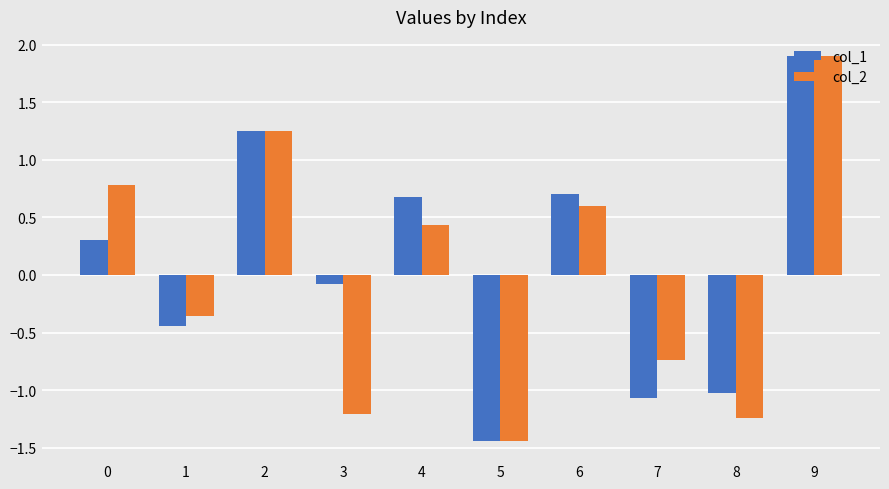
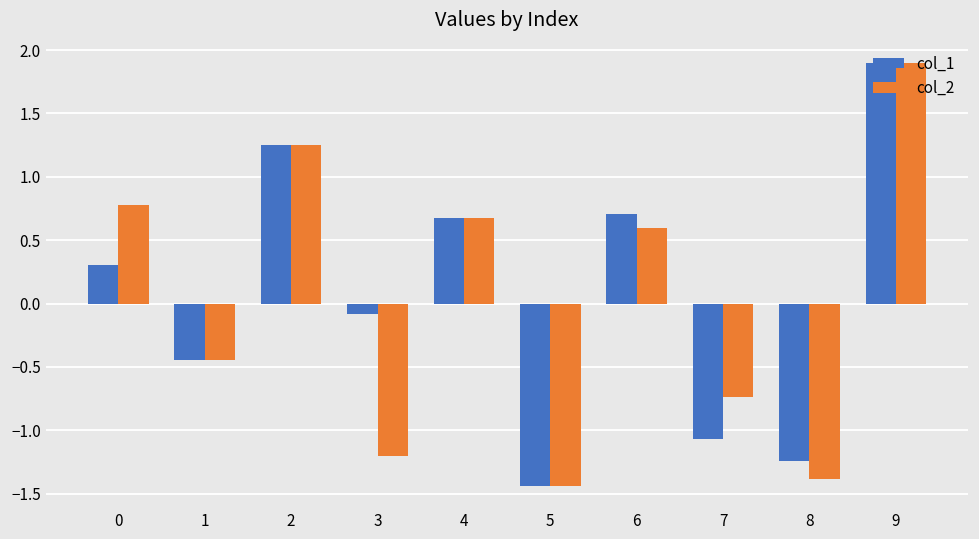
  {
    "col_1": {
      "0": 0.31,
      "1": -0.45,
      "2": 1.25,
      "3": -0.08,
      "4": 0.67,
      "5": -1.44,
      "6": 0.71,
      "7": -1.07,
-     "8": -1.03
+     "8": -1.25
    },
    "col_2": {
      "0": 0.78,
-     "1": -0.36,
+     "1": -0.45,
      "2": 1.25,
      "3": -1.20,
-     "4": 0.43,
+     "4": 0.67,
      "5": -1.44,
      "6": 0.60,
      "7": -0.74,
-     "8": -1.25
+     "8": -1.38
    }
  }
